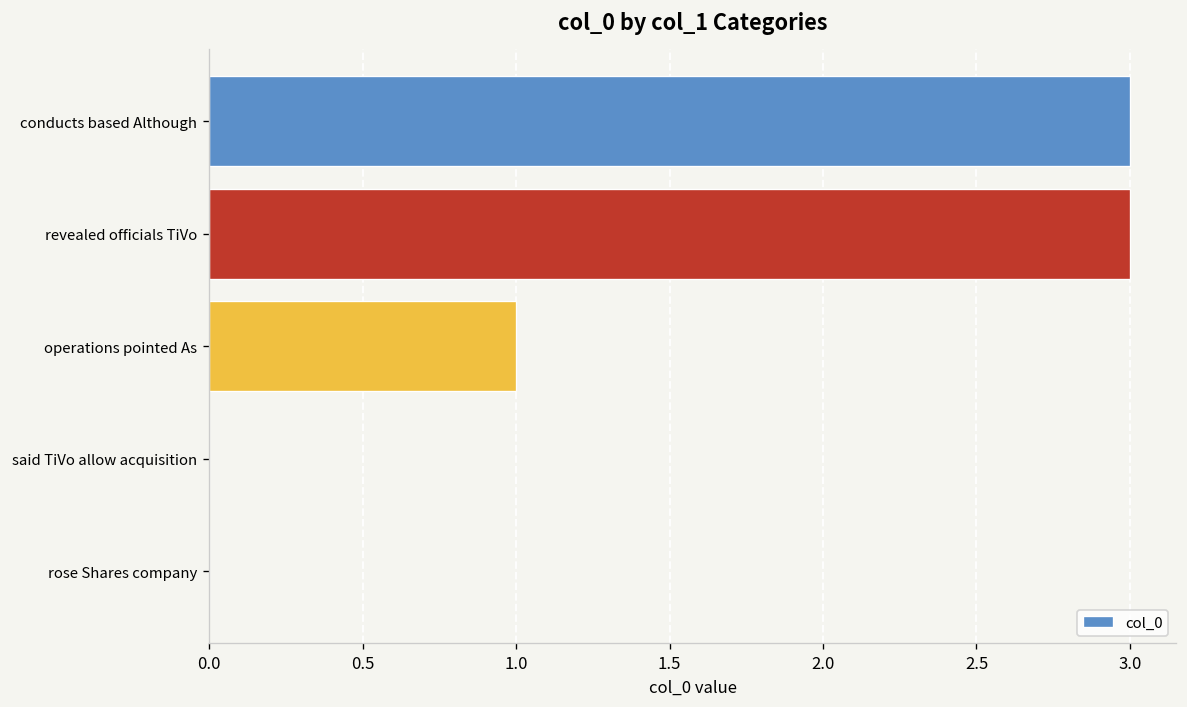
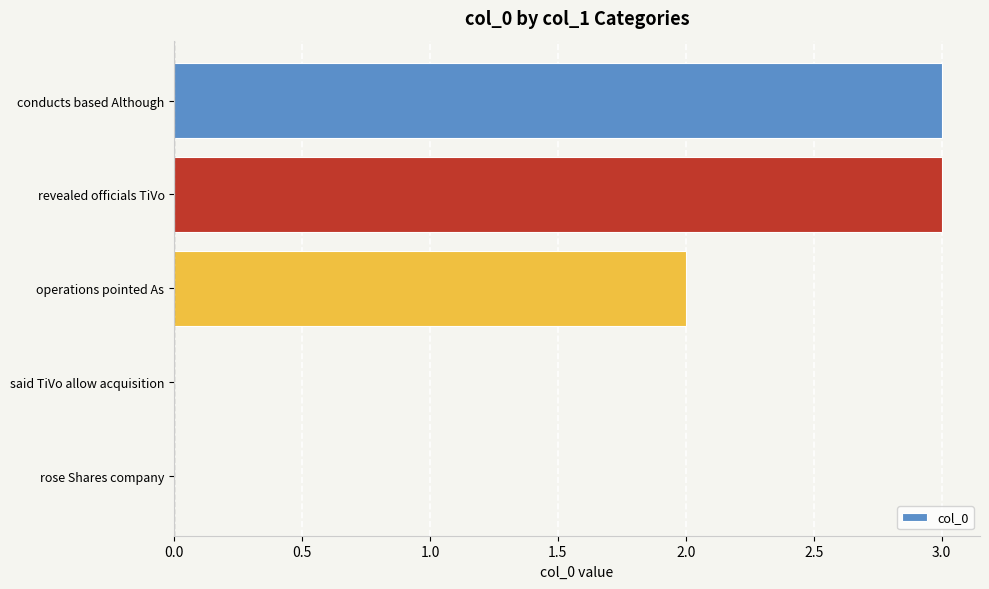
  {
    "conducts based Although": 3,
    "revealed officials TiVo": 3,
-   "operations pointed As": 1,
+   "operations pointed As": 2,
    "said TiVo allow acquisition": 0,
    "rose Shares company": 0
  }
